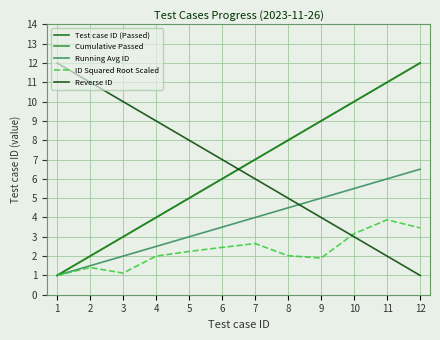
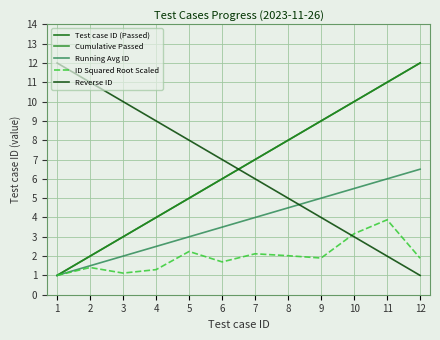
  {
    "ID Squared Root Scaled": {
      "3": 1.1,
-     "4": 2.0,
+     "4": 1.3,
      "5": 2.2,
-     "6": 2.5,
-     "7": 2.7,
+     "6": 1.7,
+     "7": 2.1,
      "8": 2.0,
      "9": 1.9,
      "10": 3.2,
      "11": 3.9,
-     "12": 3.5
+     "12": 1.9
    },
    "Reverse ID": {
      "3": 10.0,
      "4": 9.0,
      "5": 8.0,
      "6": 7.0,
      "7": 6.0,
      "8": 5.0,
      "9": 4.0,
      "10": 3.0,
      "11": 2.0,
      "12": 1.0
    }
  }
